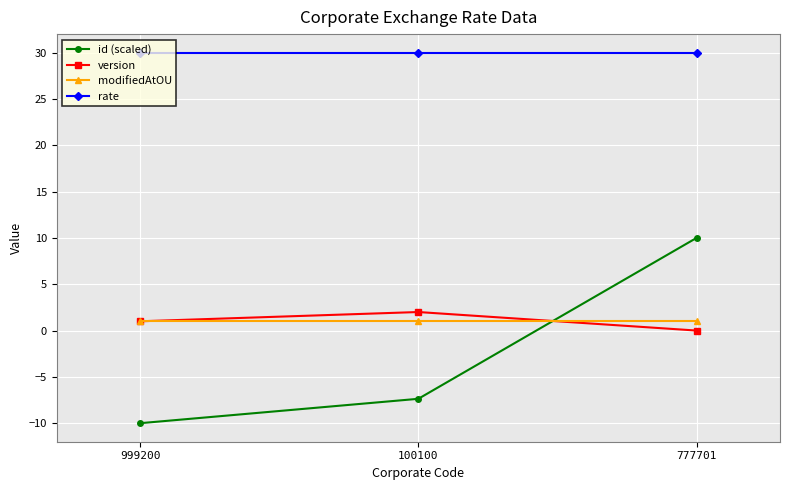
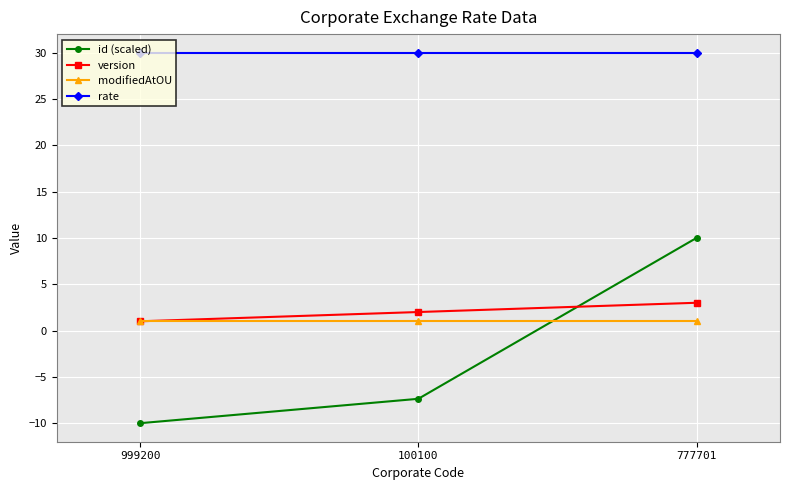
  {
    "id (scaled)": {
      "999200": -10,
      "100100": -7,
      "777701": 10
    },
    "version": {
      "100100": 2,
-     "777701": 0
+     "777701": 3
    },
    "modifiedAtOU": {
      "100100": 1,
      "777701": 1
    },
    "rate": {
      "100100": 30,
      "777701": 30
    }
  }
